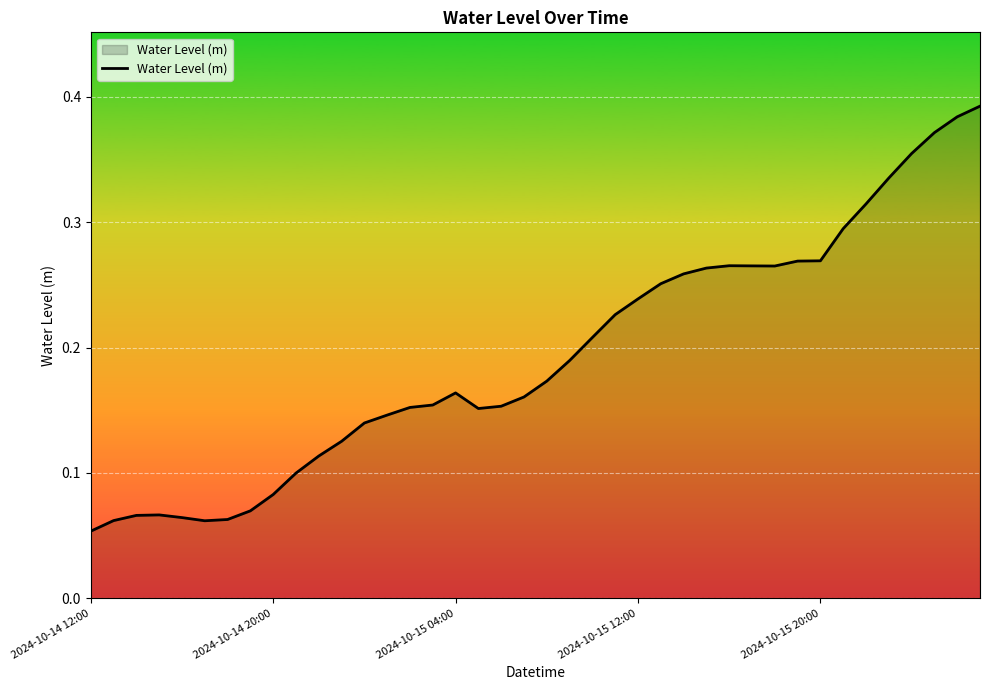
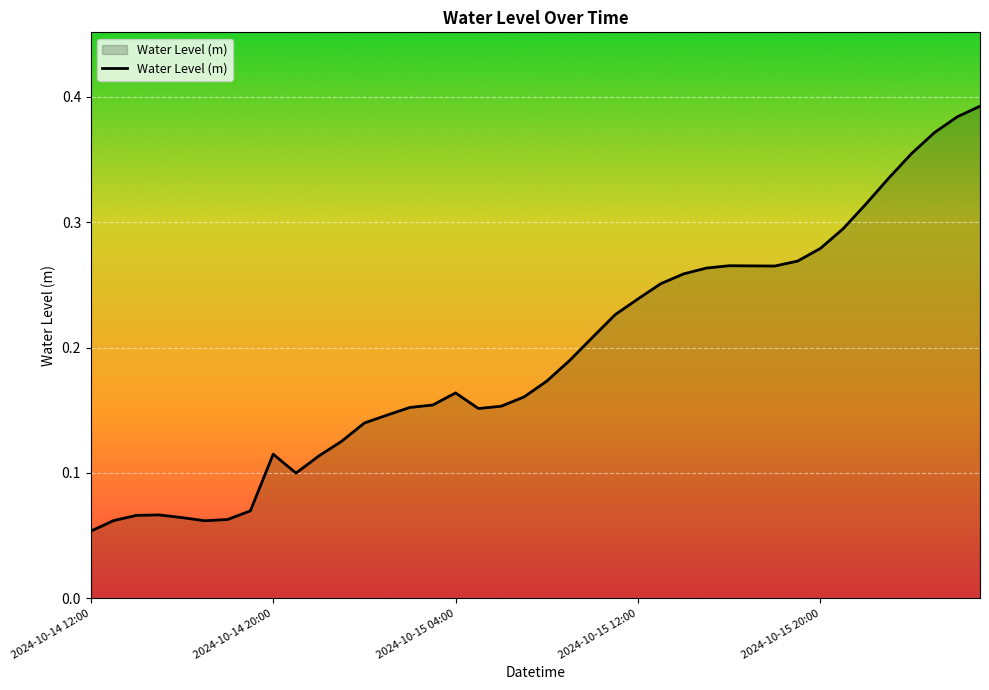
  {
    "2024-10-14 12:00": 0.054,
-   "2024-10-14 20:00": 0.083,
+   "2024-10-14 20:00": 0.115,
    "2024-10-15 04:00": 0.164,
    "2024-10-15 12:00": 0.239,
-   "2024-10-15 20:00": 0.269
+   "2024-10-15 20:00": 0.279
  }
